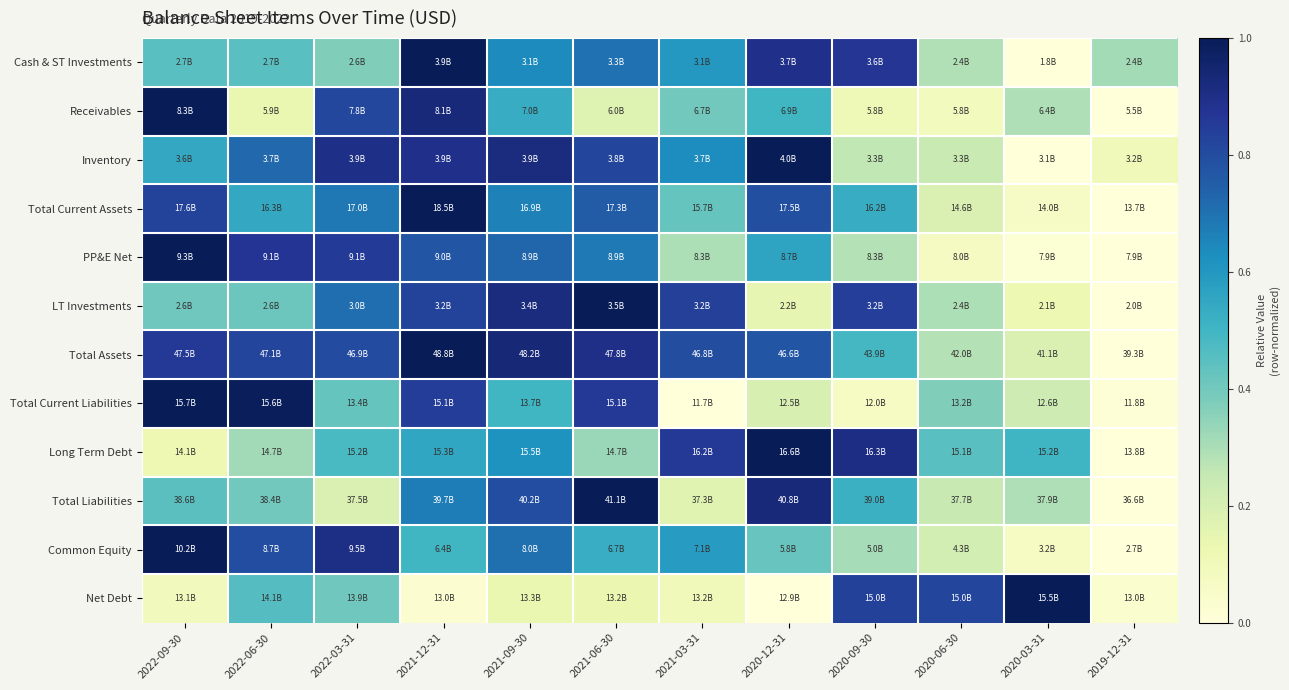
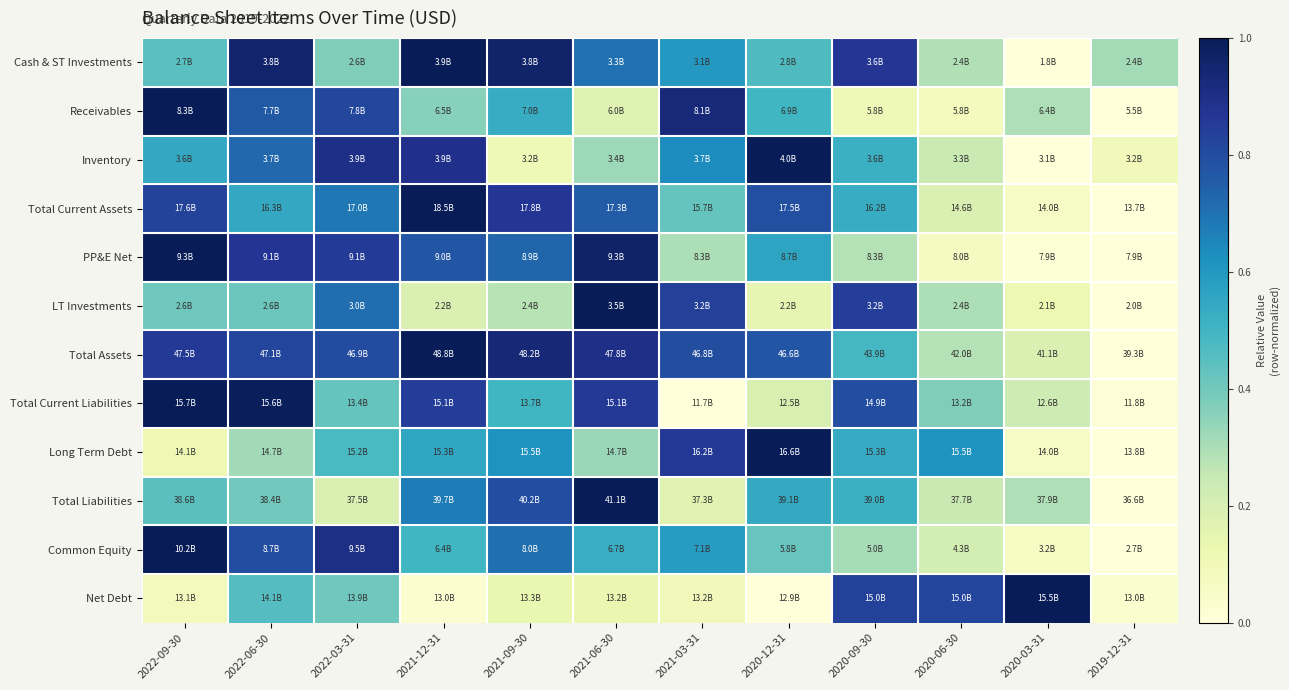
  {
    "Cash & ST Investments": {
      "2022-09-30": "2.7B",
-     "2022-06-30": "2.7B",
+     "2022-06-30": "3.8B",
      "2022-03-31": "2.6B",
      "2021-12-31": "3.9B",
-     "2021-09-30": "3.1B",
+     "2021-09-30": "3.8B",
      "2021-06-30": "3.3B",
      "2021-03-31": "3.1B",
-     "2020-12-31": "3.7B",
+     "2020-12-31": "2.8B",
      "2020-09-30": "3.6B",
      "2020-06-30": "2.4B",
      "2020-03-31": "1.8B",
      "2019-12-31": "2.4B"
    },
    "Receivables": {
      "2022-09-30": "8.3B",
-     "2022-06-30": "5.9B",
+     "2022-06-30": "7.7B",
      "2022-03-31": "7.8B",
-     "2021-12-31": "8.1B",
+     "2021-12-31": "6.5B",
      "2021-09-30": "7.0B",
      "2021-06-30": "6.0B",
-     "2021-03-31": "6.7B",
+     "2021-03-31": "8.1B",
      "2020-12-31": "6.9B",
      "2020-09-30": "5.8B",
      "2020-06-30": "5.8B",
      "2020-03-31": "6.4B",
      "2019-12-31": "5.5B"
    },
    "Inventory": {
      "2022-09-30": "3.6B",
      "2022-06-30": "3.7B",
      "2022-03-31": "3.9B",
      "2021-12-31": "3.9B",
-     "2021-09-30": "3.9B",
-     "2021-06-30": "3.8B",
+     "2021-09-30": "3.2B",
+     "2021-06-30": "3.4B",
      "2021-03-31": "3.7B",
      "2020-12-31": "4.0B",
-     "2020-09-30": "3.3B",
+     "2020-09-30": "3.6B",
      "2020-06-30": "3.3B",
      "2020-03-31": "3.1B",
      "2019-12-31": "3.2B"
    },
    "Total Current Assets": {
      "2022-09-30": "17.6B",
      "2022-06-30": "16.3B",
      "2022-03-31": "17.0B",
      "2021-12-31": "18.5B",
-     "2021-09-30": "16.9B",
+     "2021-09-30": "17.8B",
      "2021-06-30": "17.3B",
      "2021-03-31": "15.7B",
      "2020-12-31": "17.5B",
      "2020-09-30": "16.2B",
      "2020-06-30": "14.6B",
      "2020-03-31": "14.0B",
      "2019-12-31": "13.7B"
    },
    "PP&E Net": {
      "2022-09-30": "9.3B",
      "2022-06-30": "9.1B",
      "2022-03-31": "9.1B",
      "2021-12-31": "9.0B",
      "2021-09-30": "8.9B",
-     "2021-06-30": "8.9B",
+     "2021-06-30": "9.3B",
      "2021-03-31": "8.3B",
      "2020-12-31": "8.7B",
      "2020-09-30": "8.3B",
      "2020-06-30": "8.0B",
      "2020-03-31": "7.9B",
      "2019-12-31": "7.9B"
    },
    "LT Investments": {
      "2022-09-30": "2.6B",
      "2022-06-30": "2.6B",
      "2022-03-31": "3.0B",
-     "2021-12-31": "3.2B",
-     "2021-09-30": "3.4B",
+     "2021-12-31": "2.2B",
+     "2021-09-30": "2.4B",
      "2021-06-30": "3.5B",
      "2021-03-31": "3.2B",
      "2020-12-31": "2.2B",
      "2020-09-30": "3.2B",
      "2020-06-30": "2.4B",
      "2020-03-31": "2.1B",
      "2019-12-31": "2.0B"
    },
    "Total Assets": {
      "2022-09-30": "47.5B",
      "2022-06-30": "47.1B",
      "2022-03-31": "46.9B",
      "2021-12-31": "48.8B",
      "2021-09-30": "48.2B",
      "2021-06-30": "47.8B",
      "2021-03-31": "46.8B",
      "2020-12-31": "46.6B",
      "2020-09-30": "43.9B",
      "2020-06-30": "42.0B",
      "2020-03-31": "41.1B",
      "2019-12-31": "39.3B"
    },
    "Total Current Liabilities": {
      "2022-09-30": "15.7B",
      "2022-06-30": "15.6B",
      "2022-03-31": "13.4B",
      "2021-12-31": "15.1B",
      "2021-09-30": "13.7B",
      "2021-06-30": "15.1B",
      "2021-03-31": "11.7B",
      "2020-12-31": "12.5B",
-     "2020-09-30": "12.0B",
+     "2020-09-30": "14.9B",
      "2020-06-30": "13.2B",
      "2020-03-31": "12.6B",
      "2019-12-31": "11.8B"
    },
    "Long Term Debt": {
      "2022-09-30": "14.1B",
      "2022-06-30": "14.7B",
      "2022-03-31": "15.2B",
      "2021-12-31": "15.3B",
      "2021-09-30": "15.5B",
      "2021-06-30": "14.7B",
      "2021-03-31": "16.2B",
      "2020-12-31": "16.6B",
-     "2020-09-30": "16.3B",
-     "2020-06-30": "15.1B",
-     "2020-03-31": "15.2B",
+     "2020-09-30": "15.3B",
+     "2020-06-30": "15.5B",
+     "2020-03-31": "14.0B",
      "2019-12-31": "13.8B"
    },
    "Total Liabilities": {
      "2022-09-30": "38.6B",
      "2022-06-30": "38.4B",
      "2022-03-31": "37.5B",
      "2021-12-31": "39.7B",
      "2021-09-30": "40.2B",
      "2021-06-30": "41.1B",
      "2021-03-31": "37.3B",
-     "2020-12-31": "40.8B",
+     "2020-12-31": "39.1B",
      "2020-09-30": "39.0B",
      "2020-06-30": "37.7B",
      "2020-03-31": "37.9B",
      "2019-12-31": "36.6B"
    },
    "Common Equity": {
      "2022-09-30": "10.2B",
      "2022-06-30": "8.7B",
      "2022-03-31": "9.5B",
      "2021-12-31": "6.4B",
      "2021-09-30": "8.0B",
      "2021-06-30": "6.7B",
      "2021-03-31": "7.1B",
      "2020-12-31": "5.8B",
      "2020-09-30": "5.0B",
      "2020-06-30": "4.3B",
      "2020-03-31": "3.2B",
      "2019-12-31": "2.7B"
    },
    "Net Debt": {
      "2022-09-30": "13.1B",
      "2022-06-30": "14.1B",
      "2022-03-31": "13.9B",
      "2021-12-31": "13.0B",
      "2021-09-30": "13.3B",
      "2021-06-30": "13.2B",
      "2021-03-31": "13.2B",
      "2020-12-31": "12.9B",
      "2020-09-30": "15.0B",
      "2020-06-30": "15.0B",
      "2020-03-31": "15.5B",
      "2019-12-31": "13.0B"
    }
  }
